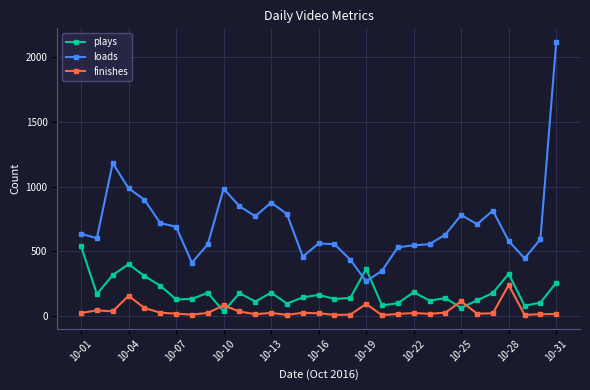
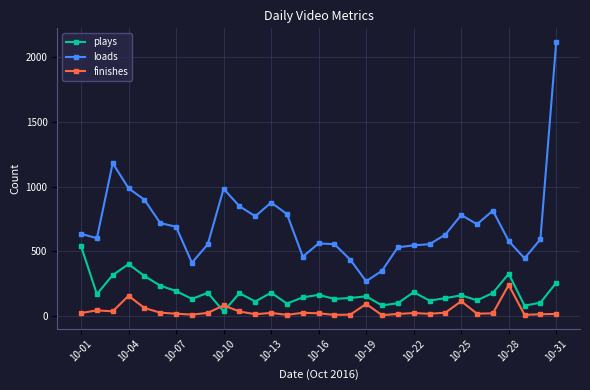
  {
    "plays": {
      "10-01": 540,
      "10-04": 400,
-     "10-07": 130,
+     "10-07": 200,
      "10-10": 40,
      "10-13": 180,
      "10-16": 170,
-     "10-19": 370,
+     "10-19": 150,
      "10-22": 190,
-     "10-25": 70,
+     "10-25": 160,
      "10-28": 330,
      "10-31": 260
    },
    "loads": {
      "10-01": 640,
      "10-04": 990,
      "10-07": 690,
      "10-10": 980,
      "10-13": 880,
      "10-16": 560,
      "10-19": 270,
      "10-22": 550,
      "10-25": 780,
      "10-28": 580,
      "10-31": 2120
    },
    "finishes": {
      "10-01": 30,
      "10-04": 160,
      "10-07": 20,
      "10-10": 80,
      "10-13": 30,
      "10-16": 20,
      "10-19": 100,
      "10-22": 30,
      "10-25": 120,
      "10-28": 240,
      "10-31": 20
    }
  }
